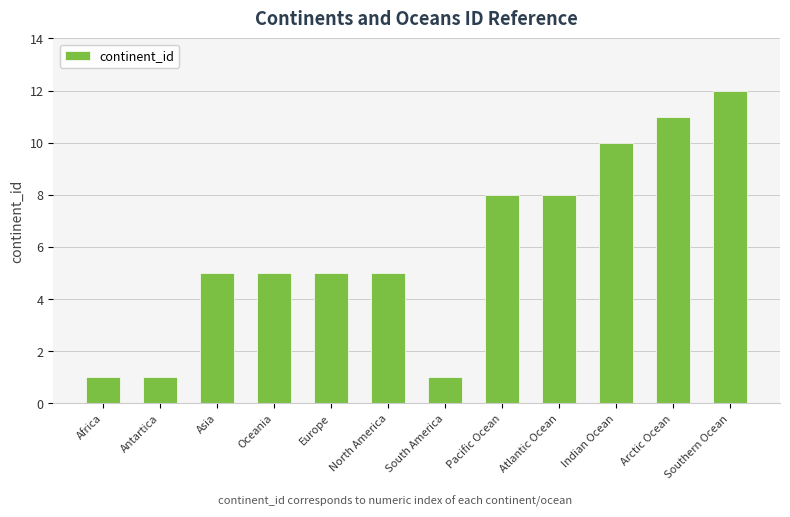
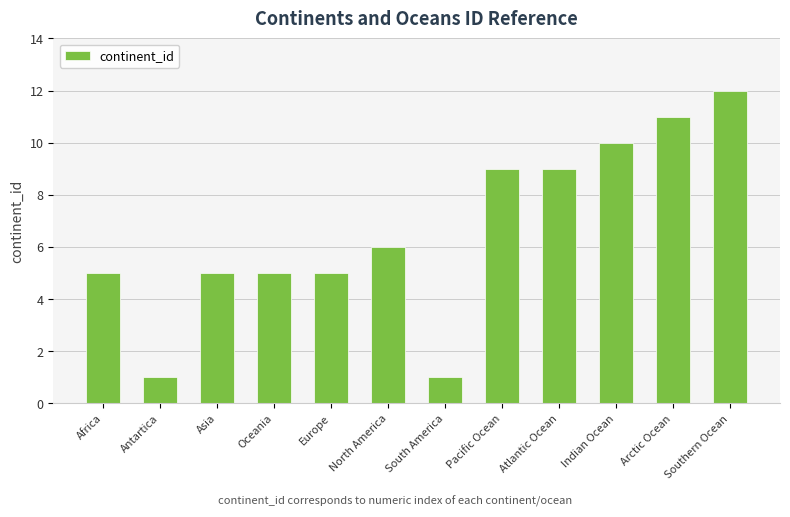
  {
-   "Africa": 1,
+   "Africa": 5,
    "Antartica": 1,
    "Asia": 5,
    "Oceania": 5,
    "Europe": 5,
-   "North America": 5,
+   "North America": 6,
    "South America": 1,
-   "Pacific Ocean": 8,
-   "Atlantic Ocean": 8,
+   "Pacific Ocean": 9,
+   "Atlantic Ocean": 9,
    "Indian Ocean": 10,
    "Arctic Ocean": 11,
    "Southern Ocean": 12
  }
